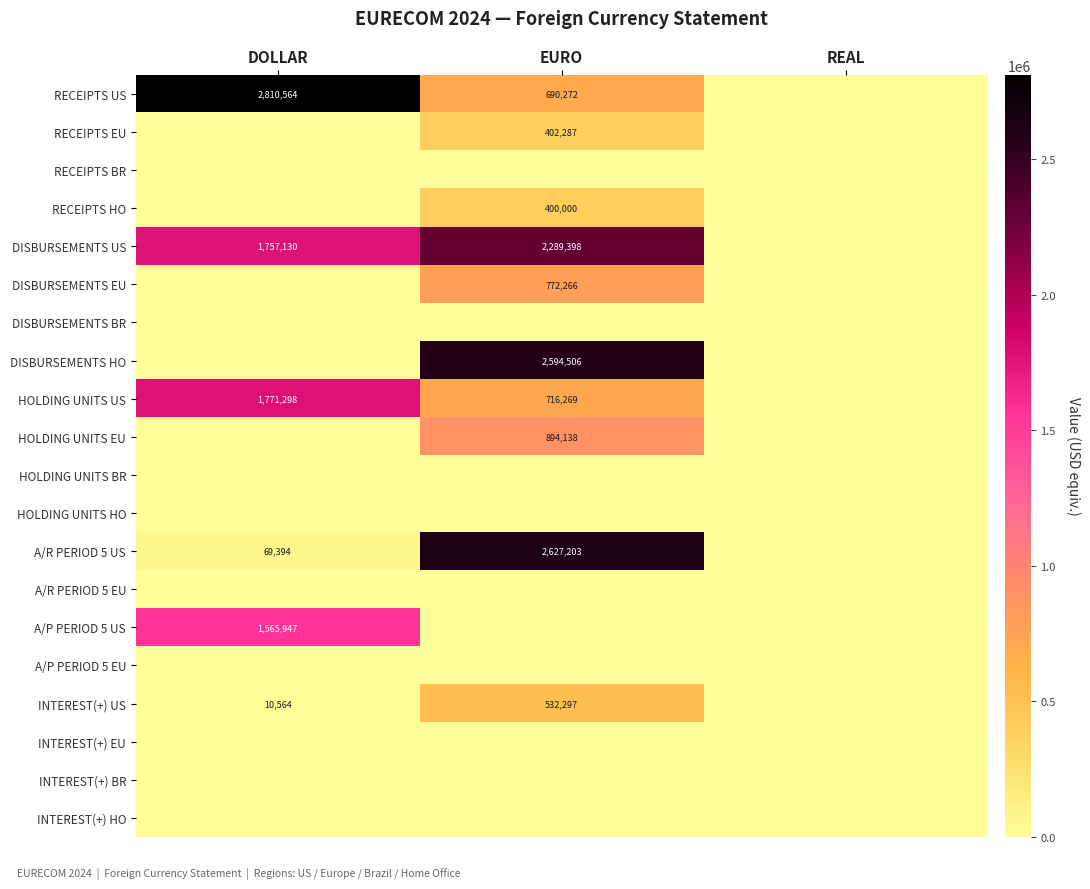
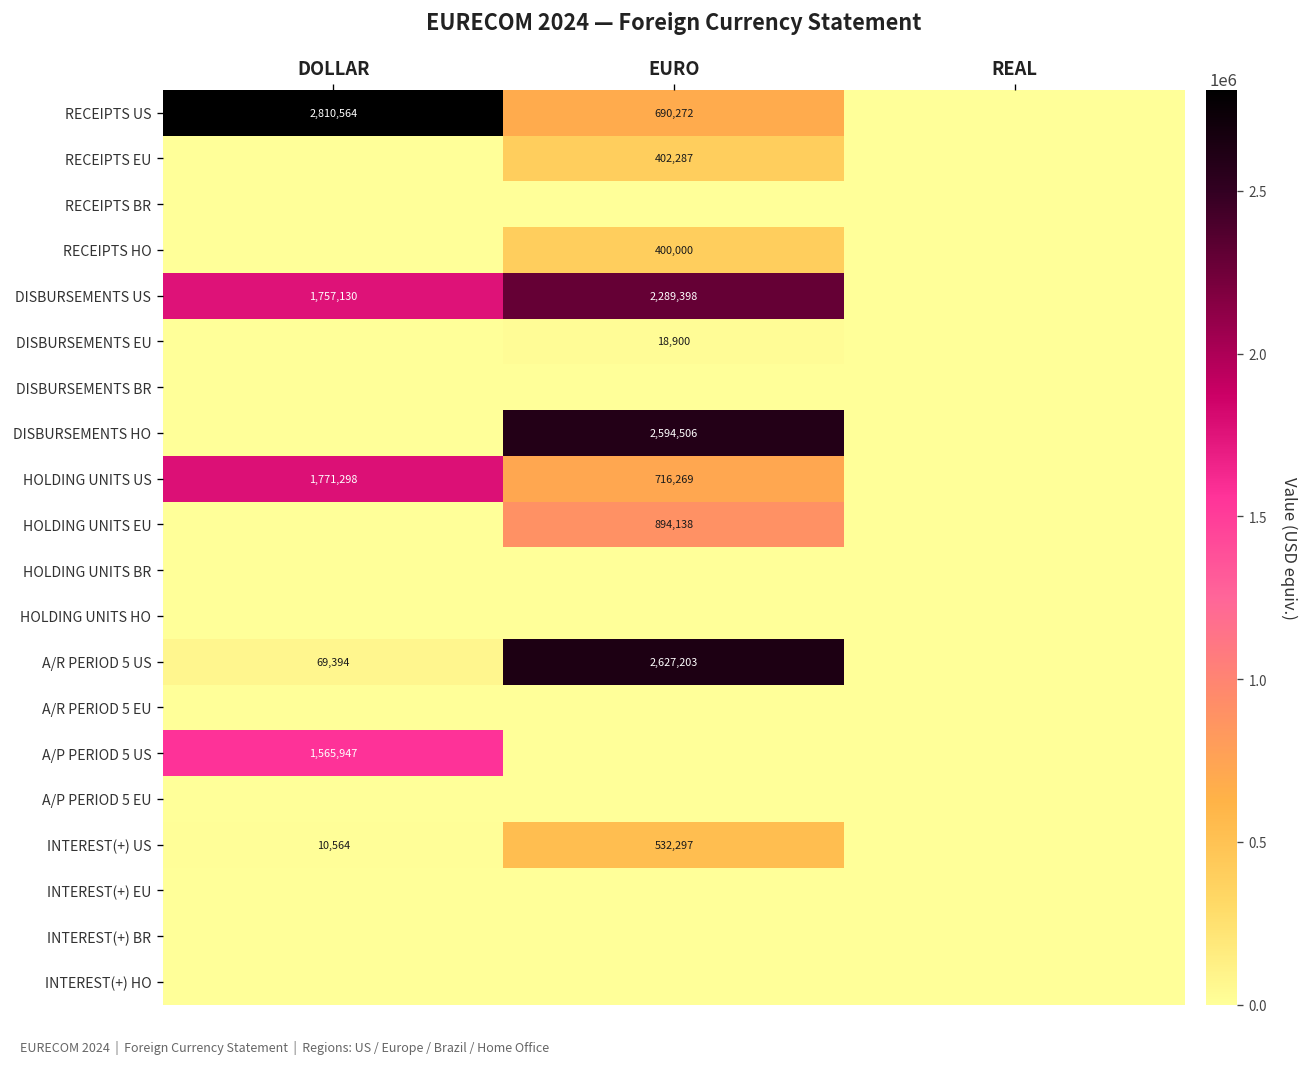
  {
    "RECEIPTS US": {
      "DOLLAR": "2,810,564",
      "EURO": "690,272"
    },
    "RECEIPTS EU": {
      "EURO": "402,287"
    },
    "RECEIPTS HO": {
      "EURO": "400,000"
    },
    "DISBURSEMENTS US": {
      "DOLLAR": "1,757,130",
      "EURO": "2,289,398"
    },
    "DISBURSEMENTS EU": {
-     "EURO": "772,266"
+     "EURO": "18,900"
    },
    "DISBURSEMENTS HO": {
      "EURO": "2,594,506"
    },
    "HOLDING UNITS US": {
      "DOLLAR": "1,771,298",
      "EURO": "716,269"
    },
    "HOLDING UNITS EU": {
      "EURO": "894,138"
    },
    "A/R PERIOD 5 US": {
      "DOLLAR": "69,394",
      "EURO": "2,627,203"
    },
    "A/P PERIOD 5 US": {
      "DOLLAR": "1,565,947"
    },
    "INTEREST(+) US": {
      "DOLLAR": "10,564",
      "EURO": "532,297"
    }
  }
